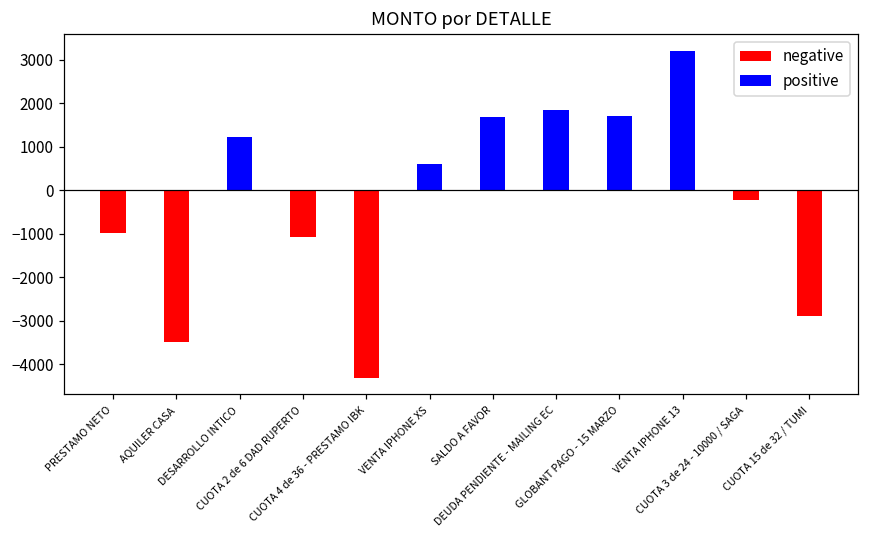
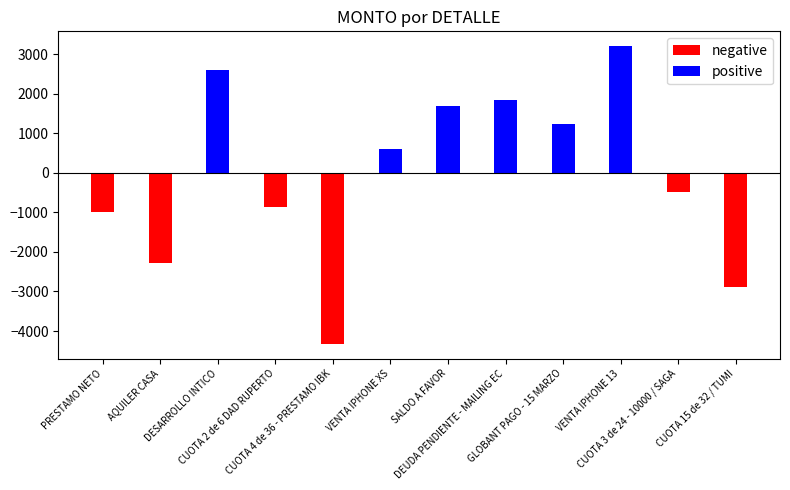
  {
    "negative": {
      "PRESTAMO NETO": -1000,
-     "AQUILER CASA": -3500,
+     "AQUILER CASA": -2300,
      "DESARROLLO INTICO": 0,
-     "CUOTA 2 de 6 DAD RUPERTO": -1100,
+     "CUOTA 2 de 6 DAD RUPERTO": -900,
      "CUOTA 4 de 36 - PRESTAMO IBK": -4300,
      "VENTA IPHONE XS": 0,
      "SALDO A FAVOR": 0,
      "DEUDA PENDIENTE - MAILING EC": 0,
      "GLOBANT PAGO - 15 MARZO": 0,
      "VENTA IPHONE 13": 0,
-     "CUOTA 3 de 24 - 10000 / SAGA": -200,
+     "CUOTA 3 de 24 - 10000 / SAGA": -500,
      "CUOTA 15 de 32 / TUMI": -2900
    },
    "positive": {
      "PRESTAMO NETO": 0,
      "AQUILER CASA": 0,
-     "DESARROLLO INTICO": 1200,
+     "DESARROLLO INTICO": 2600,
      "CUOTA 2 de 6 DAD RUPERTO": 0,
      "CUOTA 4 de 36 - PRESTAMO IBK": 0,
      "VENTA IPHONE XS": 600,
      "SALDO A FAVOR": 1700,
      "DEUDA PENDIENTE - MAILING EC": 1800,
-     "GLOBANT PAGO - 15 MARZO": 1700,
+     "GLOBANT PAGO - 15 MARZO": 1200,
      "VENTA IPHONE 13": 3200,
      "CUOTA 3 de 24 - 10000 / SAGA": 0,
      "CUOTA 15 de 32 / TUMI": 0
    }
  }
